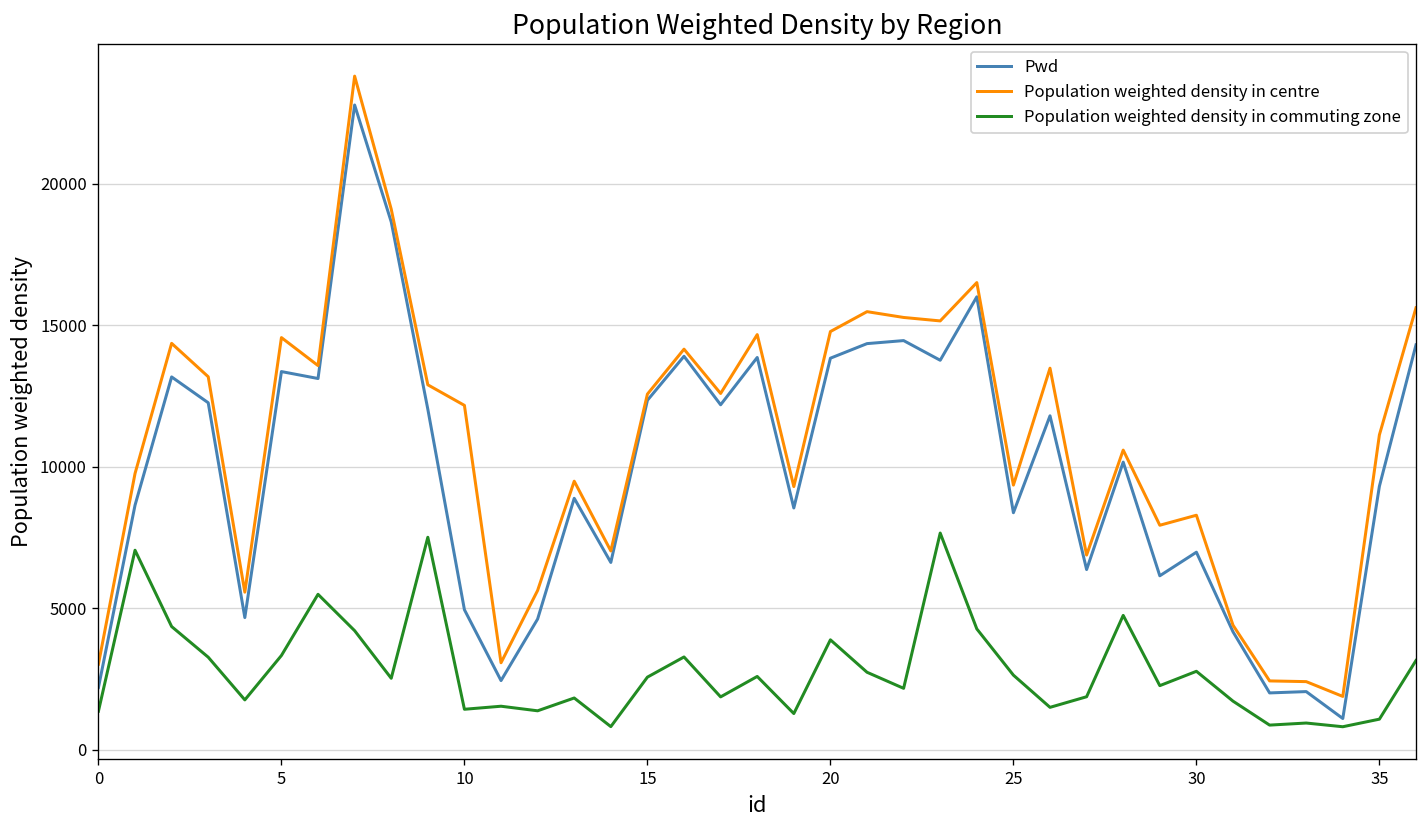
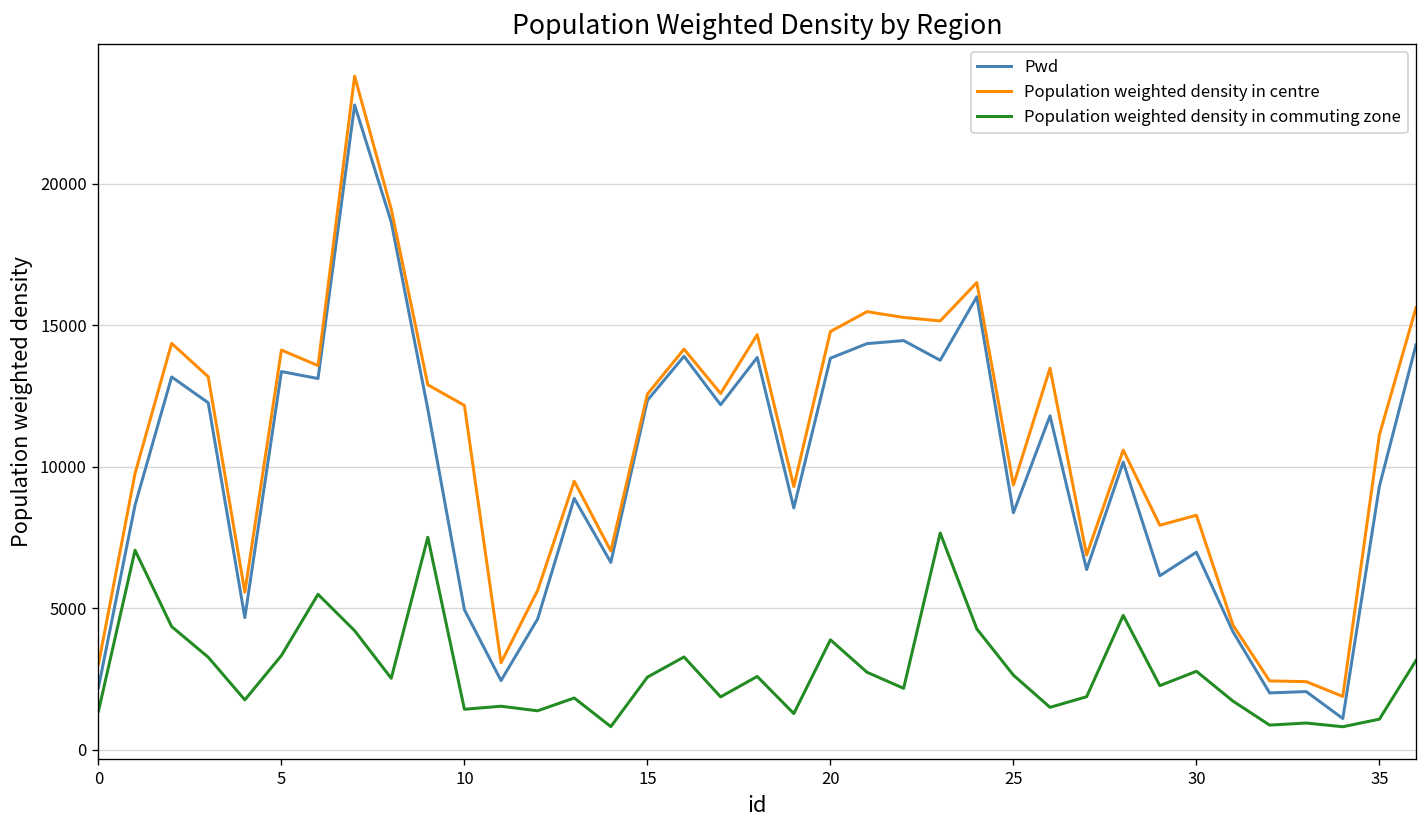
  {
    "Pwd": {
      "0": 2200,
      "5": 13400,
      "10": 5000,
      "15": 12400,
      "20": 13800,
      "25": 8400,
      "30": 7000,
      "35": 9300
    },
    "Population weighted density in centre": {
      "0": 3000,
-     "5": 14600,
+     "5": 14100,
      "10": 12200,
      "15": 12600,
      "20": 14800,
      "25": 9400,
      "30": 8300,
      "35": 11100
    },
    "Population weighted density in commuting zone": {
      "0": 1400,
      "5": 3300,
      "10": 1400,
      "15": 2600,
      "20": 3900,
      "25": 2600,
      "30": 2800,
      "35": 1100
    }
  }
